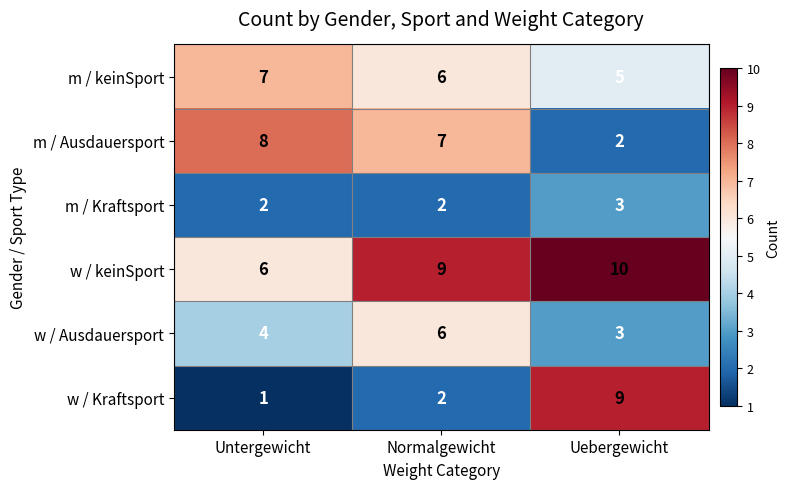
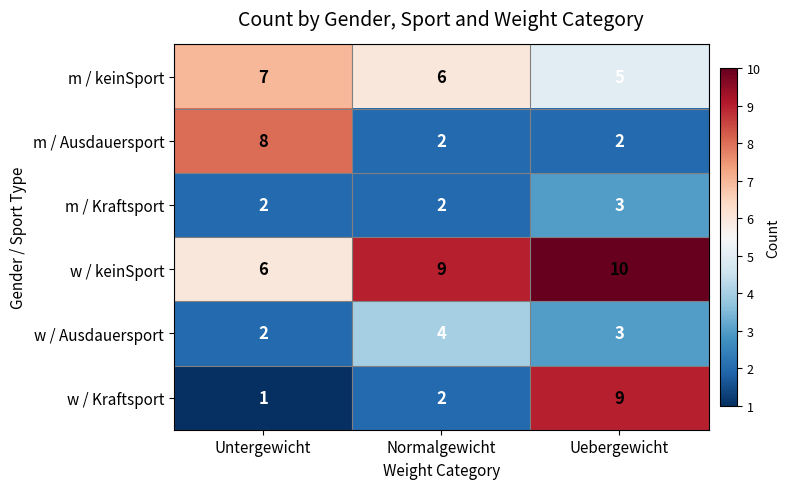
  {
    "m / keinSport": {
      "Untergewicht": 7,
      "Normalgewicht": 6
    },
    "m / Ausdauersport": {
      "Untergewicht": 8,
-     "Normalgewicht": 7,
+     "Normalgewicht": 2,
      "Uebergewicht": 2
    },
    "m / Kraftsport": {
      "Untergewicht": 2,
      "Normalgewicht": 2,
      "Uebergewicht": 3
    },
    "w / keinSport": {
      "Untergewicht": 6,
      "Normalgewicht": 9,
      "Uebergewicht": 10
    },
    "w / Ausdauersport": {
-     "Untergewicht": 4,
-     "Normalgewicht": 6,
+     "Untergewicht": 2,
+     "Normalgewicht": 4,
      "Uebergewicht": 3
    },
    "w / Kraftsport": {
      "Untergewicht": 1,
      "Normalgewicht": 2,
      "Uebergewicht": 9
    }
  }
